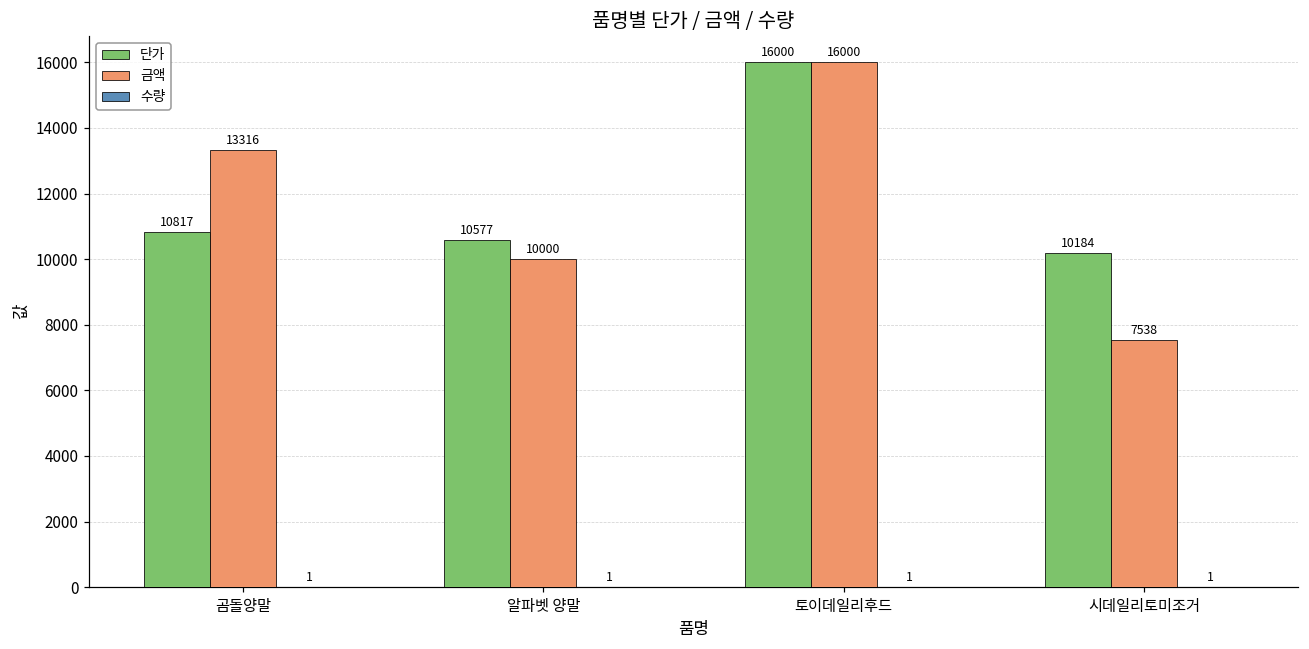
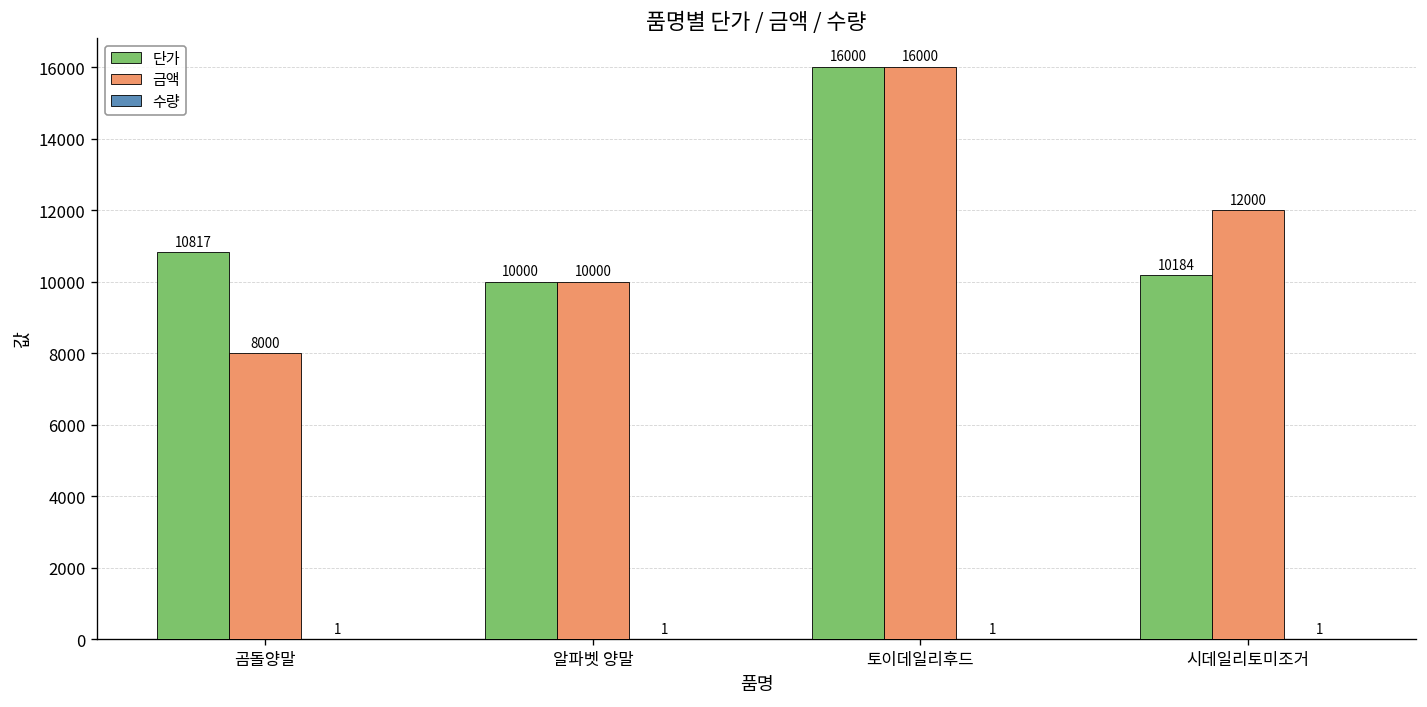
  {
    "단가": {
      "곰돌양말": 10817,
-     "알파벳 양말": 10577,
+     "알파벳 양말": 10000,
      "토이데일리후드": 16000,
      "시데일리토미조거": 10184
    },
    "금액": {
-     "곰돌양말": 13316,
+     "곰돌양말": 8000,
      "알파벳 양말": 10000,
      "토이데일리후드": 16000,
-     "시데일리토미조거": 7538
+     "시데일리토미조거": 12000
    },
    "수량": {
      "곰돌양말": 1,
      "알파벳 양말": 1,
      "토이데일리후드": 1,
      "시데일리토미조거": 1
    }
  }
